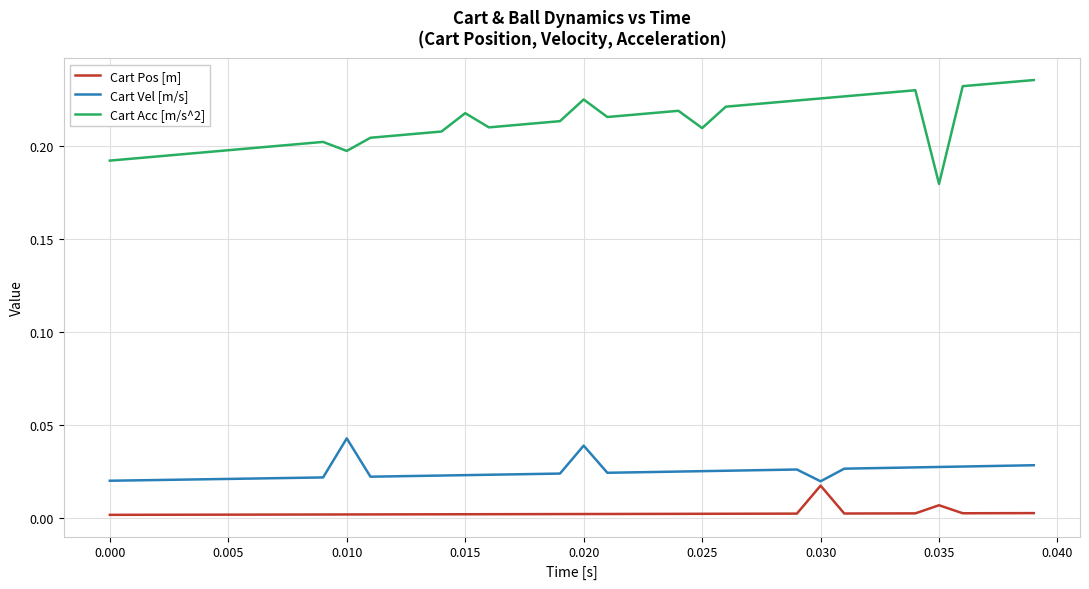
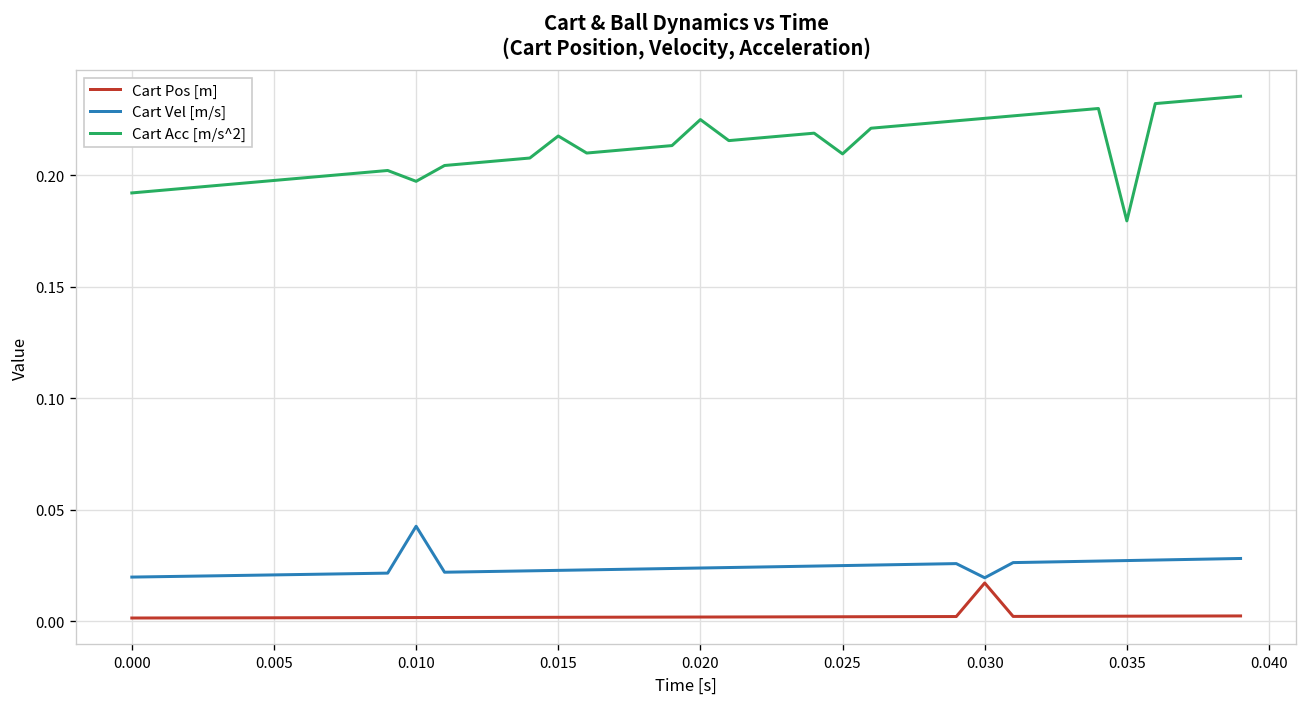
  {
    "Cart Pos [m]": {
      "0.000": 0.002,
      "0.005": 0.002,
      "0.010": 0.002,
      "0.015": 0.002,
      "0.020": 0.002,
      "0.025": 0.002,
      "0.030": 0.017,
-     "0.035": 0.007
+     "0.035": 0.002
    },
    "Cart Vel [m/s]": {
      "0.000": 0.020,
      "0.005": 0.021,
      "0.010": 0.043,
      "0.015": 0.023,
-     "0.020": 0.039,
+     "0.020": 0.024,
      "0.025": 0.025,
      "0.030": 0.020,
      "0.035": 0.027
    },
    "Cart Acc [m/s^2]": {
      "0.000": 0.192,
      "0.005": 0.198,
      "0.010": 0.197,
      "0.015": 0.218,
      "0.020": 0.225,
      "0.025": 0.210,
      "0.030": 0.226,
      "0.035": 0.180
    }
  }
